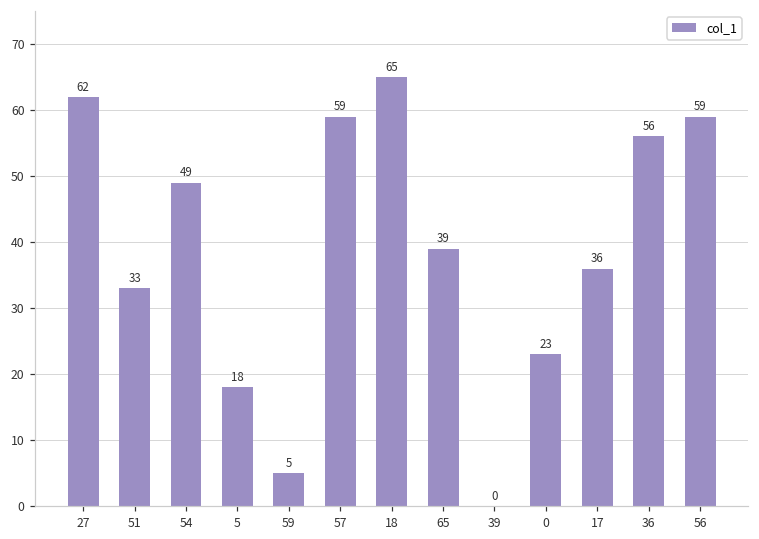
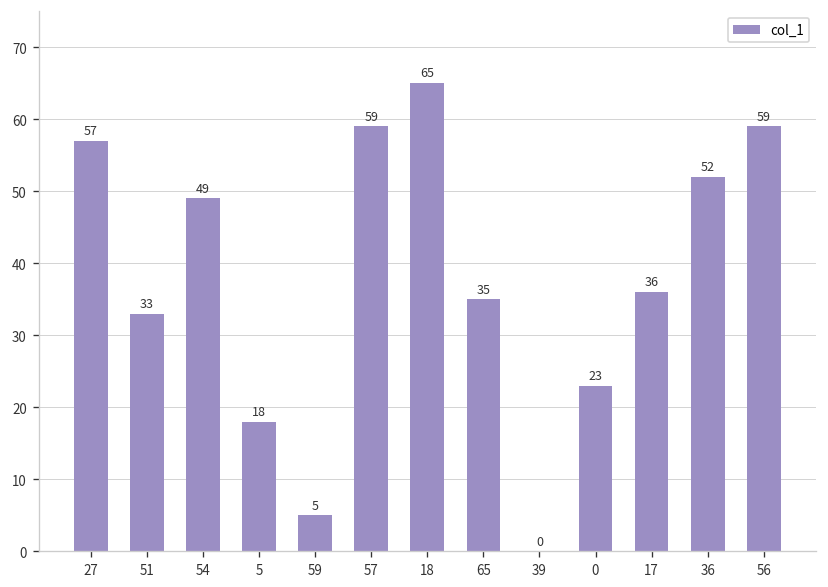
  {
-   "27": 62,
+   "27": 57,
    "51": 33,
    "54": 49,
    "5": 18,
    "59": 5,
    "57": 59,
    "18": 65,
-   "65": 39,
+   "65": 35,
    "39": 0,
    "0": 23,
    "17": 36,
-   "36": 56,
+   "36": 52,
    "56": 59
  }
